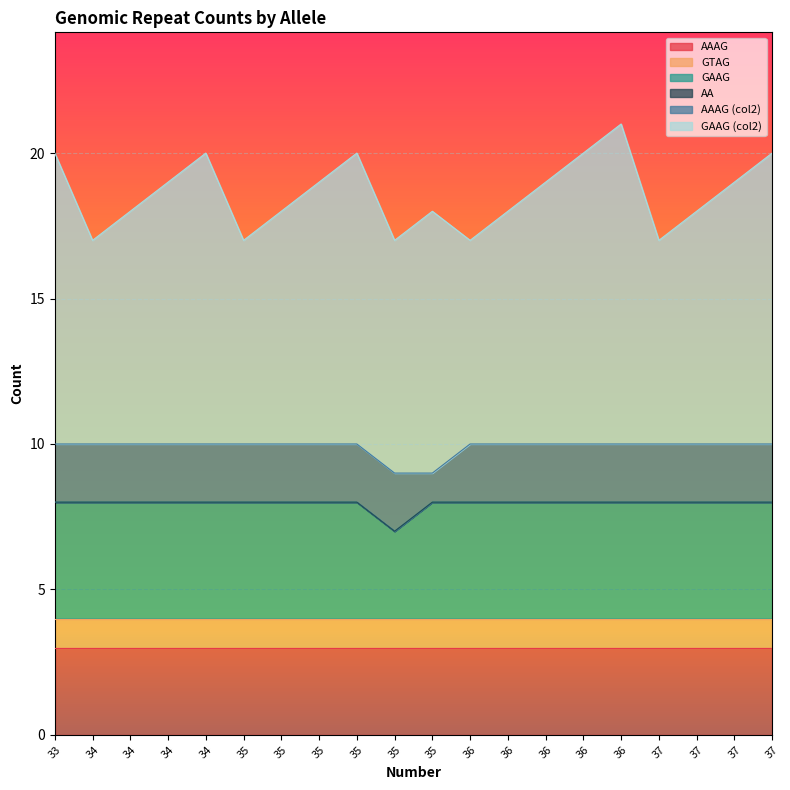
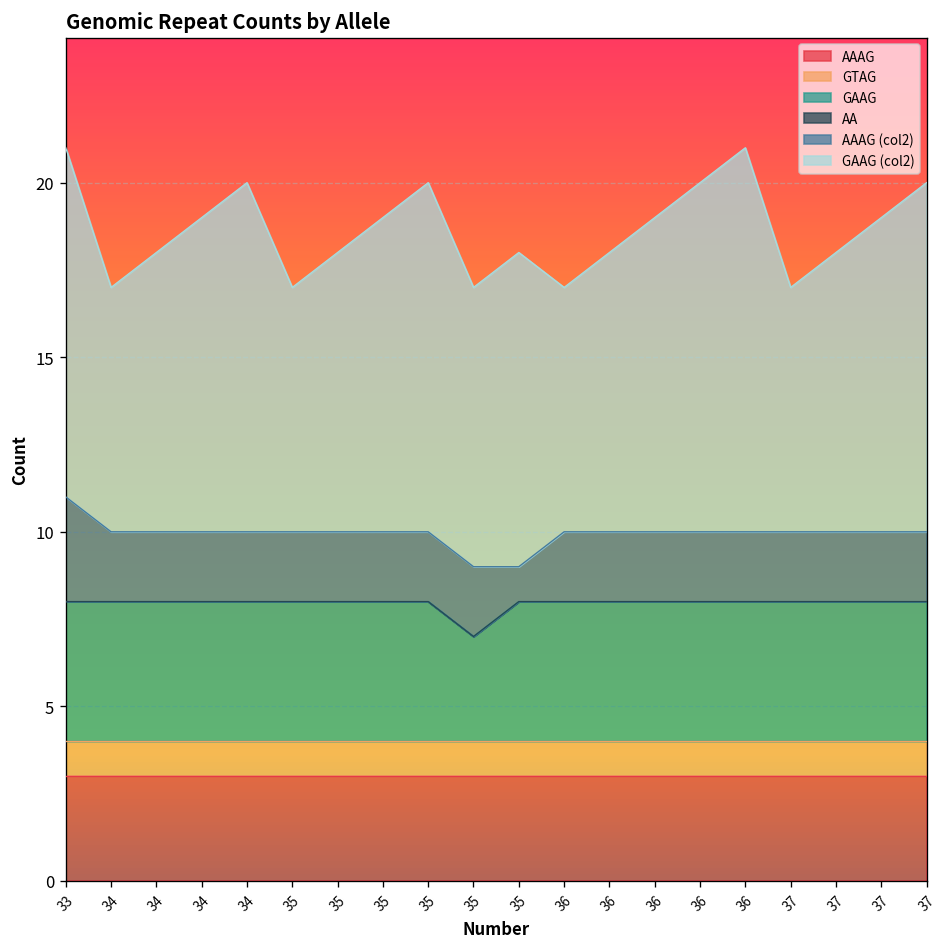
  {
    "AAAG": {
      "33": 3
    },
    "GTAG": {
      "33": 4
    },
    "AA": {
      "33": 8
    },
    "AAAG (col2)": {
-     "33": 2
+     "33": 3
    },
    "GAAG (col2)": {
      "33": 10
    }
  }
